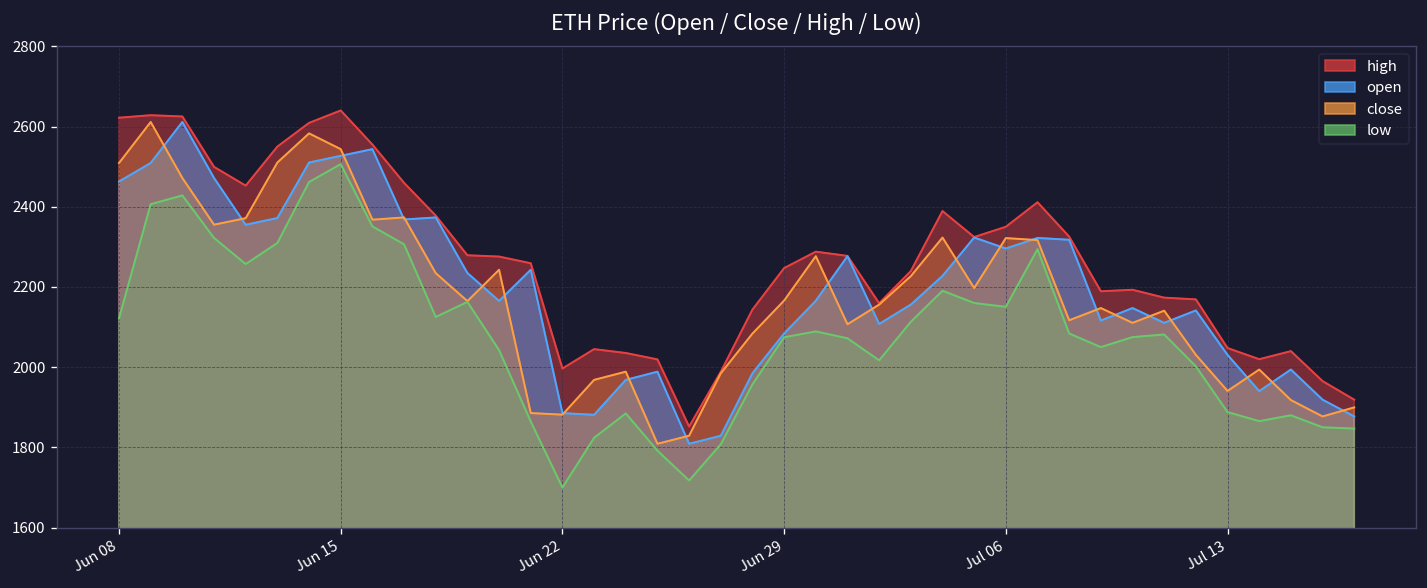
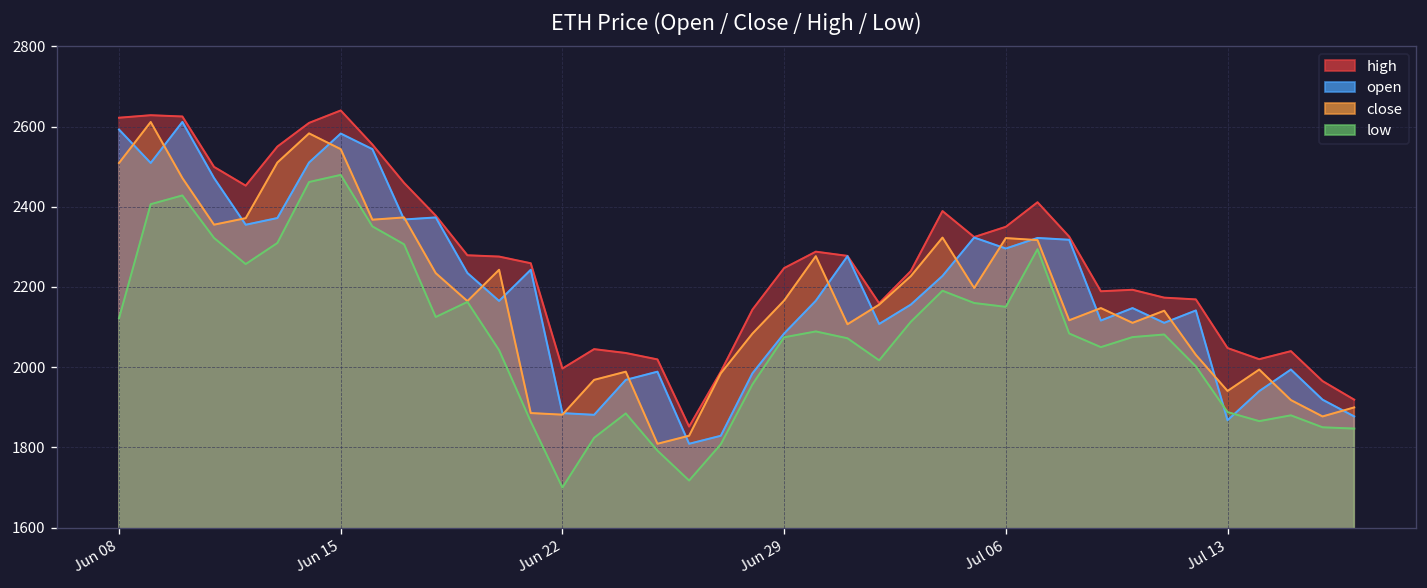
  {
    "open": {
-     "Jun 08": 2460,
-     "Jun 15": 2530,
+     "Jun 08": 2590,
+     "Jun 15": 2580,
      "Jun 29": 2080,
      "Jul 06": 2300,
-     "Jul 13": 2030
+     "Jul 13": 1870
    },
    "low": {
      "Jun 08": 2120,
-     "Jun 15": 2510,
+     "Jun 15": 2480,
      "Jun 22": 1700,
      "Jun 29": 2070,
      "Jul 06": 2150,
      "Jul 13": 1890
    }
  }
